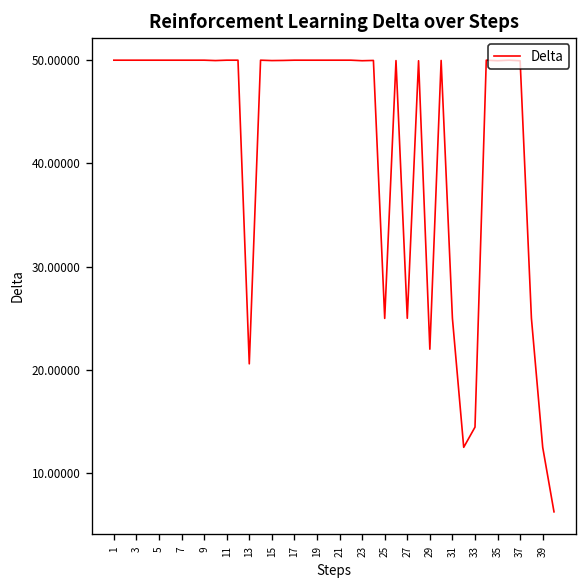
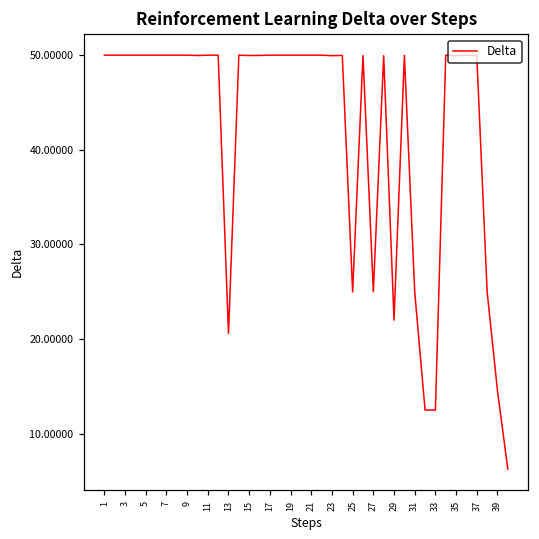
  {
    "1": 50,
    "3": 50,
    "5": 50,
    "7": 50,
    "9": 50,
    "11": 50,
    "13": 21,
    "15": 50,
    "17": 50,
    "19": 50,
    "21": 50,
    "23": 50,
    "25": 25,
    "27": 25,
    "29": 22,
    "31": 25,
-   "33": 14,
-   "39": 13
+   "33": 12,
+   "39": 15
  }
